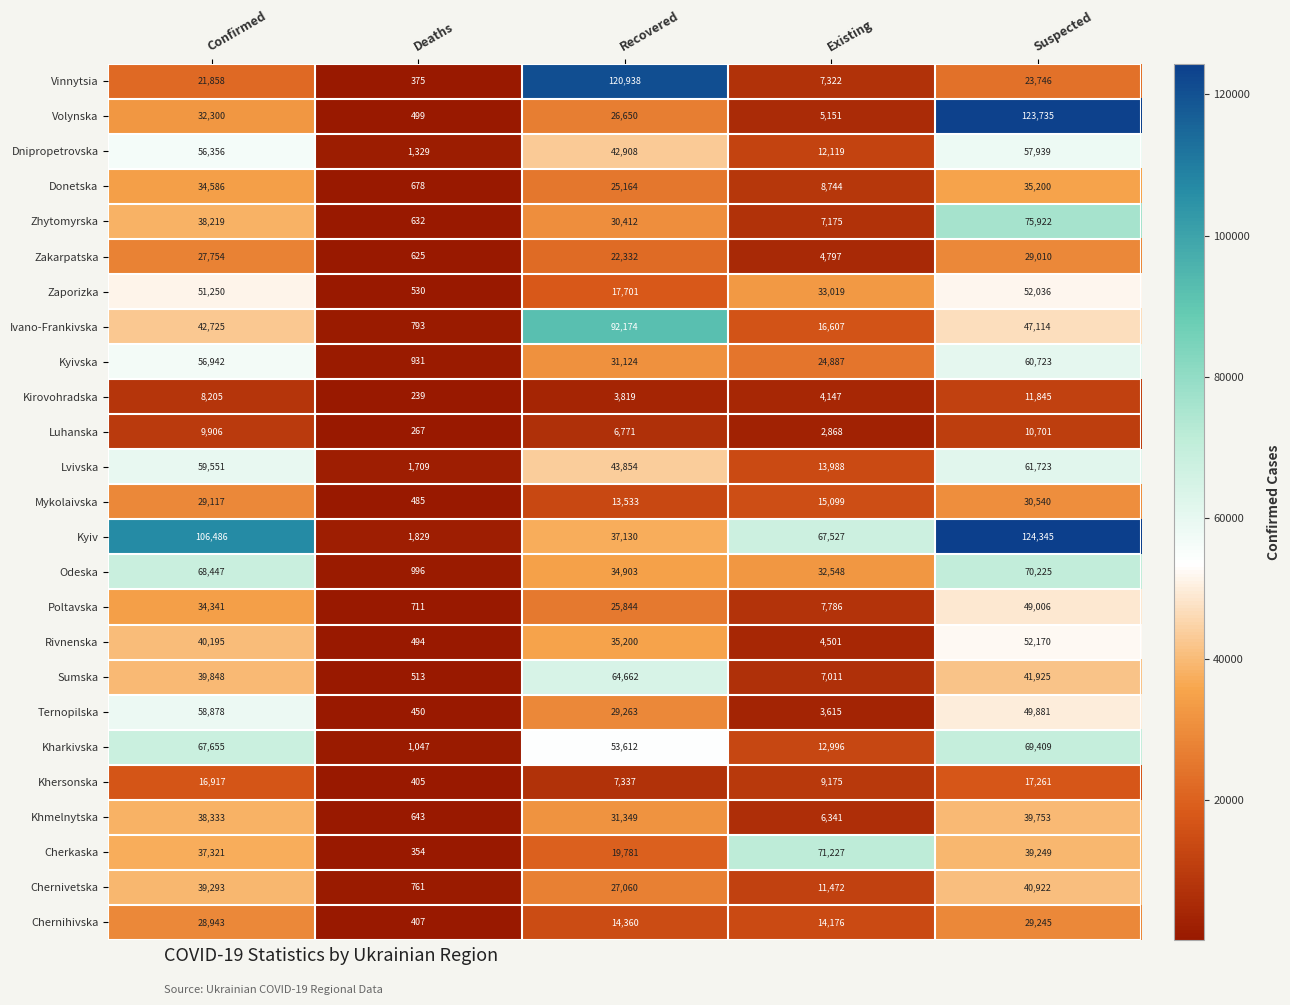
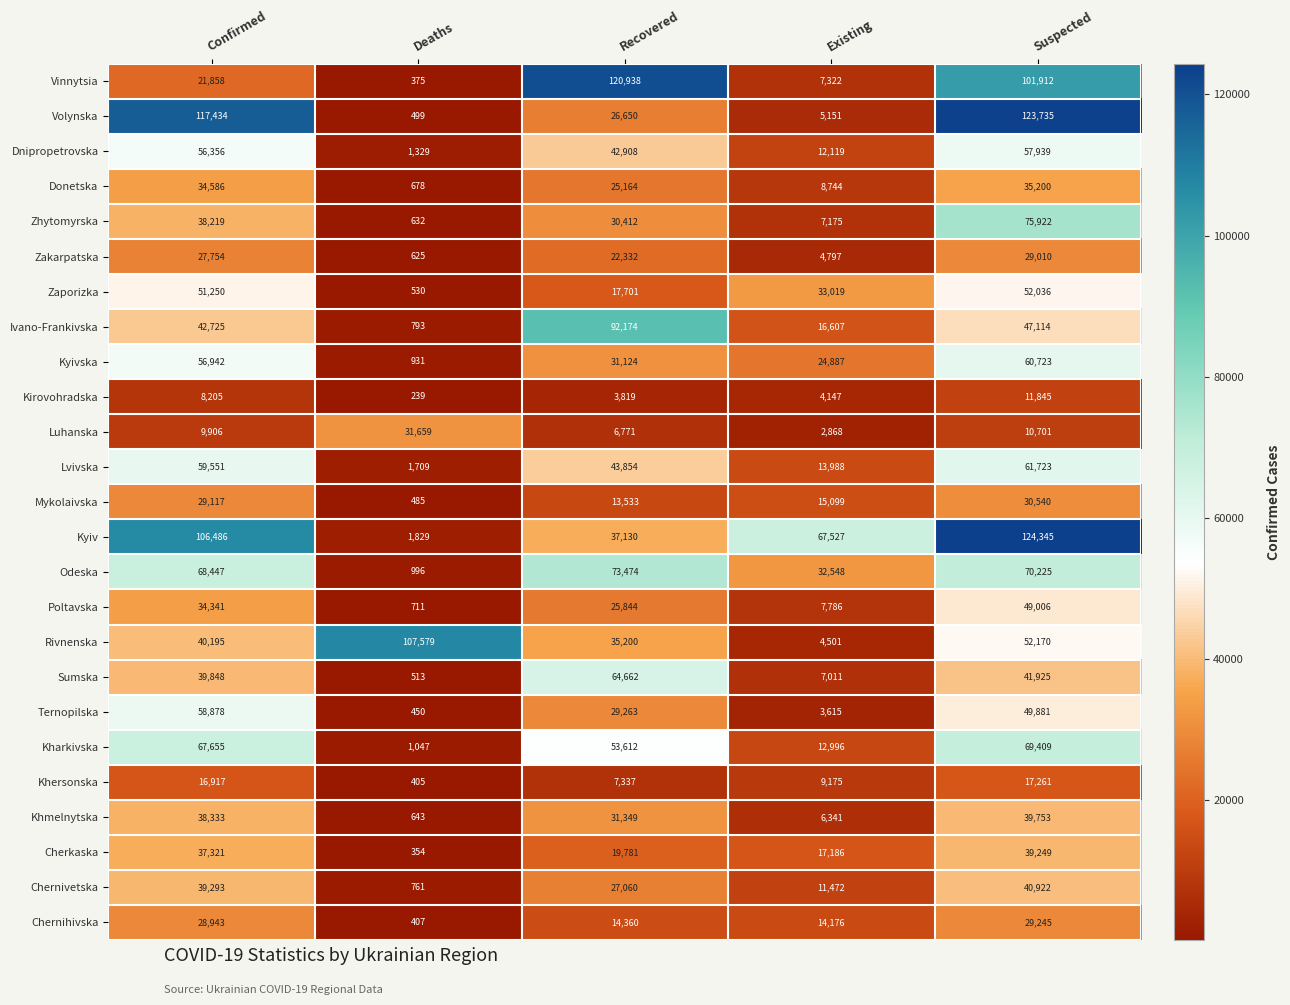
  {
    "Vinnytsia": {
      "Confirmed": "21,858",
      "Deaths": "375",
      "Recovered": "120,938",
      "Existing": "7,322",
-     "Suspected": "23,746"
+     "Suspected": "101,912"
    },
    "Volynska": {
-     "Confirmed": "32,300",
+     "Confirmed": "117,434",
      "Deaths": "499",
      "Recovered": "26,650",
      "Existing": "5,151",
      "Suspected": "123,735"
    },
    "Dnipropetrovska": {
      "Confirmed": "56,356",
      "Deaths": "1,329",
      "Recovered": "42,908",
      "Existing": "12,119",
      "Suspected": "57,939"
    },
    "Donetska": {
      "Confirmed": "34,586",
      "Deaths": "678",
      "Recovered": "25,164",
      "Existing": "8,744",
      "Suspected": "35,200"
    },
    "Zhytomyrska": {
      "Confirmed": "38,219",
      "Deaths": "632",
      "Recovered": "30,412",
      "Existing": "7,175",
      "Suspected": "75,922"
    },
    "Zakarpatska": {
      "Confirmed": "27,754",
      "Deaths": "625",
      "Recovered": "22,332",
      "Existing": "4,797",
      "Suspected": "29,010"
    },
    "Zaporizka": {
      "Confirmed": "51,250",
      "Deaths": "530",
      "Recovered": "17,701",
      "Existing": "33,019",
      "Suspected": "52,036"
    },
    "Ivano-Frankivska": {
      "Confirmed": "42,725",
      "Deaths": "793",
      "Recovered": "92,174",
      "Existing": "16,607",
      "Suspected": "47,114"
    },
    "Kyivska": {
      "Confirmed": "56,942",
      "Deaths": "931",
      "Recovered": "31,124",
      "Existing": "24,887",
      "Suspected": "60,723"
    },
    "Kirovohradska": {
      "Confirmed": "8,205",
      "Deaths": "239",
      "Recovered": "3,819",
      "Existing": "4,147",
      "Suspected": "11,845"
    },
    "Luhanska": {
      "Confirmed": "9,906",
-     "Deaths": "267",
+     "Deaths": "31,659",
      "Recovered": "6,771",
      "Existing": "2,868",
      "Suspected": "10,701"
    },
    "Lvivska": {
      "Confirmed": "59,551",
      "Deaths": "1,709",
      "Recovered": "43,854",
      "Existing": "13,988",
      "Suspected": "61,723"
    },
    "Mykolaivska": {
      "Confirmed": "29,117",
      "Deaths": "485",
      "Recovered": "13,533",
      "Existing": "15,099",
      "Suspected": "30,540"
    },
    "Kyiv": {
      "Confirmed": "106,486",
      "Deaths": "1,829",
      "Recovered": "37,130",
      "Existing": "67,527",
      "Suspected": "124,345"
    },
    "Odeska": {
      "Confirmed": "68,447",
      "Deaths": "996",
-     "Recovered": "34,903",
+     "Recovered": "73,474",
      "Existing": "32,548",
      "Suspected": "70,225"
    },
    "Poltavska": {
      "Confirmed": "34,341",
      "Deaths": "711",
      "Recovered": "25,844",
      "Existing": "7,786",
      "Suspected": "49,006"
    },
    "Rivnenska": {
      "Confirmed": "40,195",
-     "Deaths": "494",
+     "Deaths": "107,579",
      "Recovered": "35,200",
      "Existing": "4,501",
      "Suspected": "52,170"
    },
    "Sumska": {
      "Confirmed": "39,848",
      "Deaths": "513",
      "Recovered": "64,662",
      "Existing": "7,011",
      "Suspected": "41,925"
    },
    "Ternopilska": {
      "Confirmed": "58,878",
      "Deaths": "450",
      "Recovered": "29,263",
      "Existing": "3,615",
      "Suspected": "49,881"
    },
    "Kharkivska": {
      "Confirmed": "67,655",
      "Deaths": "1,047",
      "Recovered": "53,612",
      "Existing": "12,996",
      "Suspected": "69,409"
    },
    "Khersonska": {
      "Confirmed": "16,917",
      "Deaths": "405",
      "Recovered": "7,337",
      "Existing": "9,175",
      "Suspected": "17,261"
    },
    "Khmelnytska": {
      "Confirmed": "38,333",
      "Deaths": "643",
      "Recovered": "31,349",
      "Existing": "6,341",
      "Suspected": "39,753"
    },
    "Cherkaska": {
      "Confirmed": "37,321",
      "Deaths": "354",
      "Recovered": "19,781",
-     "Existing": "71,227",
+     "Existing": "17,186",
      "Suspected": "39,249"
    },
    "Chernivetska": {
      "Confirmed": "39,293",
      "Deaths": "761",
      "Recovered": "27,060",
      "Existing": "11,472",
      "Suspected": "40,922"
    },
    "Chernihivska": {
      "Confirmed": "28,943",
      "Deaths": "407",
      "Recovered": "14,360",
      "Existing": "14,176",
      "Suspected": "29,245"
    }
  }
